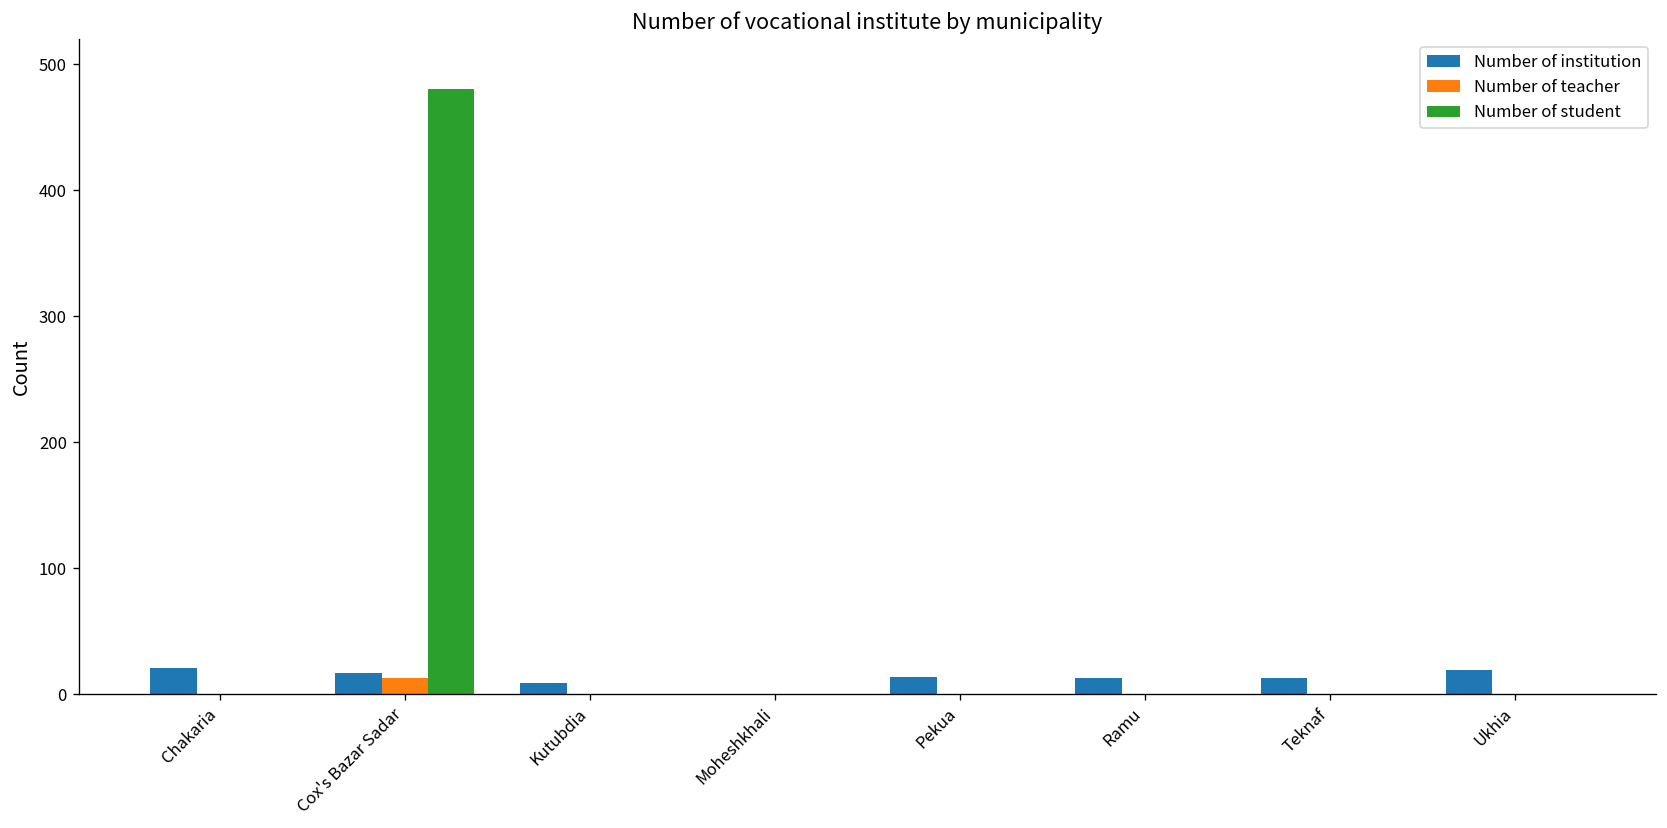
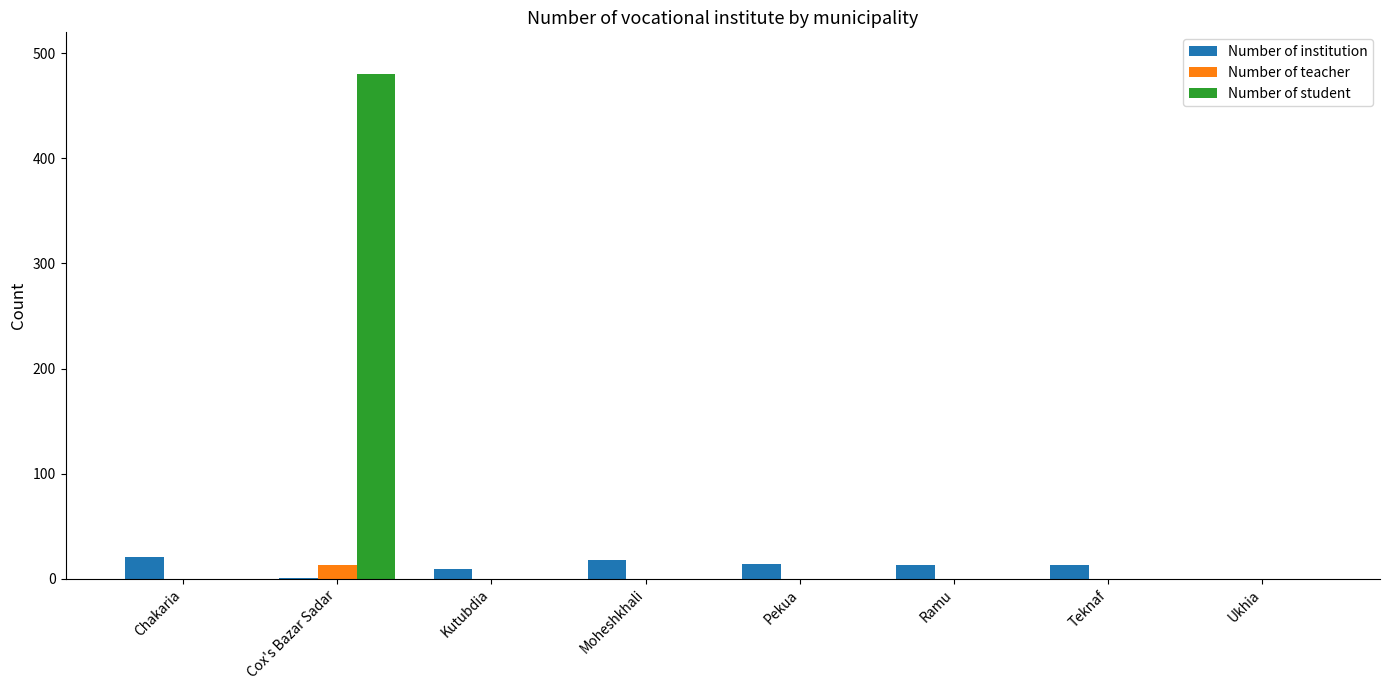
  {
    "Number of institution": {
      "Chakaria": 21,
-     "Cox's Bazar Sadar": 17,
+     "Cox's Bazar Sadar": 1,
      "Kutubdia": 9,
-     "Moheshkhali": 0,
+     "Moheshkhali": 18,
      "Pekua": 14,
      "Ramu": 13,
      "Teknaf": 13,
-     "Ukhia": 19
+     "Ukhia": 0
    },
    "Number of teacher": {
      "Chakaria": 0,
      "Cox's Bazar Sadar": 13,
      "Kutubdia": 0,
      "Moheshkhali": 0,
      "Pekua": 0,
      "Ramu": 0,
      "Teknaf": 0,
      "Ukhia": 0
    },
    "Number of student": {
      "Chakaria": 0,
      "Cox's Bazar Sadar": 480,
      "Kutubdia": 0,
      "Moheshkhali": 0,
      "Pekua": 0,
      "Ramu": 0,
      "Teknaf": 0,
      "Ukhia": 0
    }
  }
